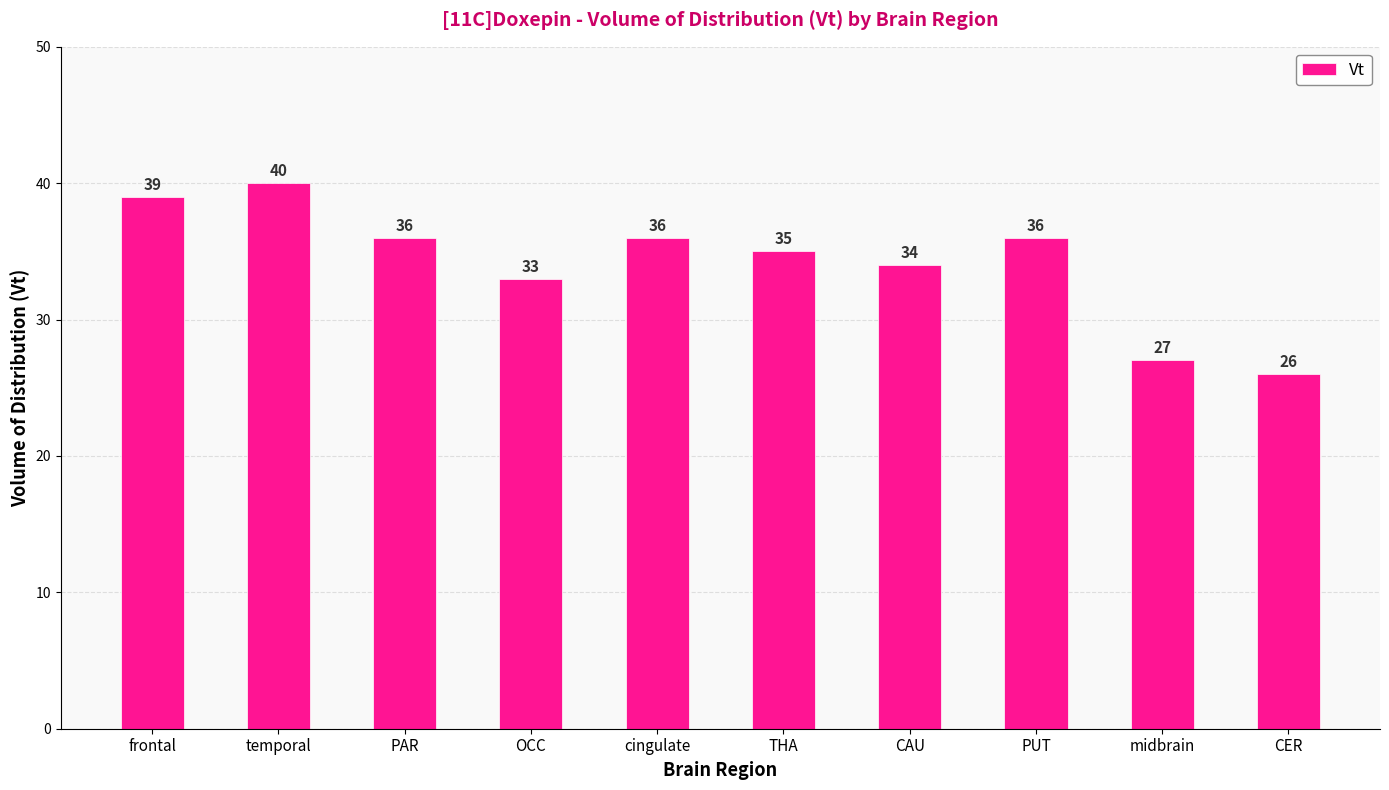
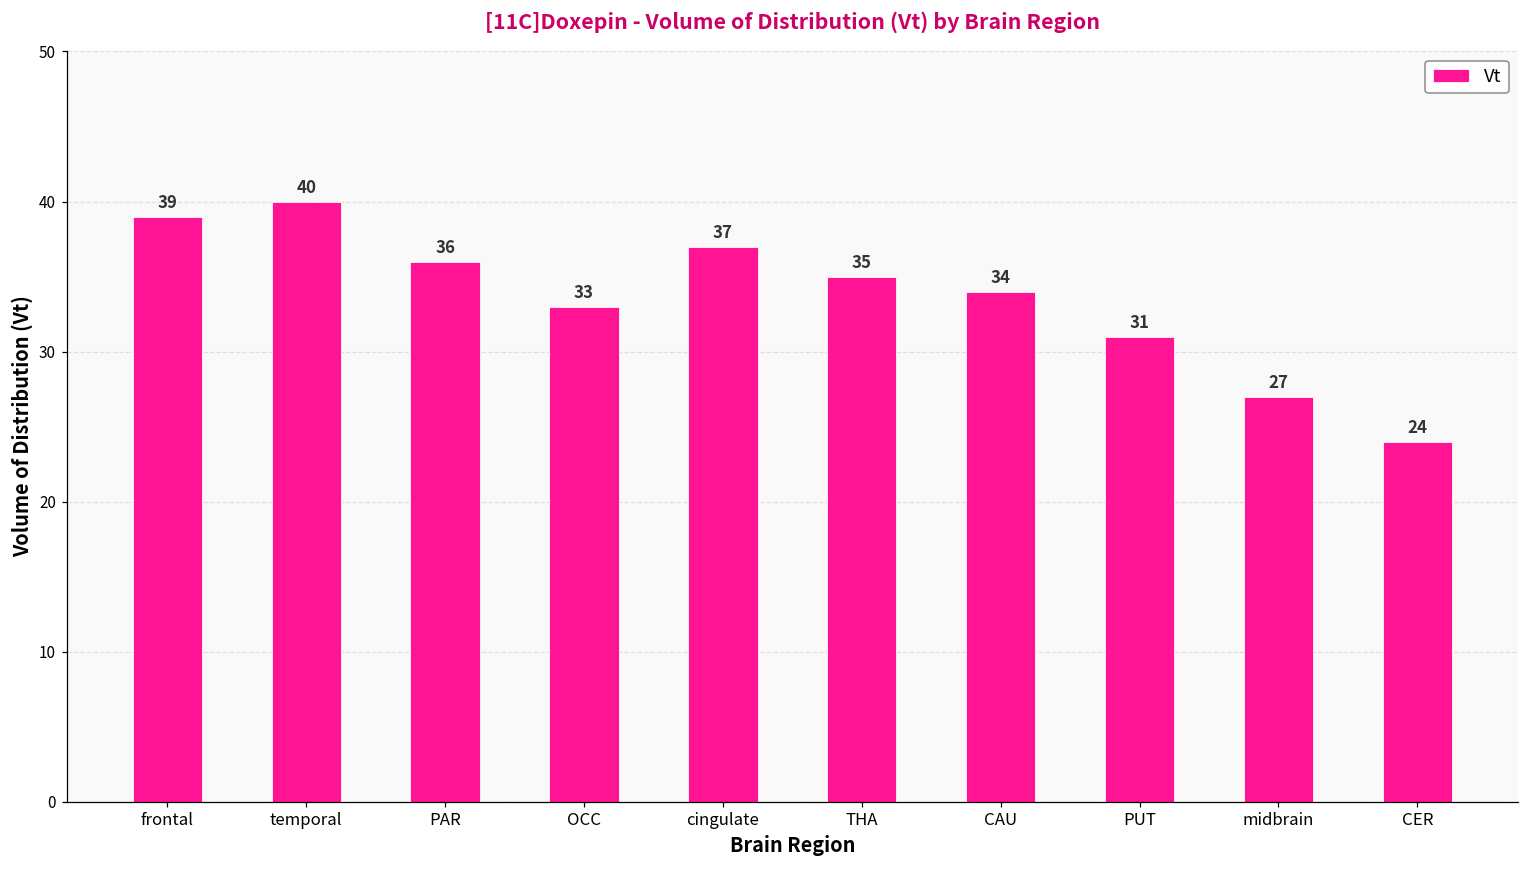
  {
    "frontal": 39,
    "temporal": 40,
    "PAR": 36,
    "OCC": 33,
-   "cingulate": 36,
+   "cingulate": 37,
    "THA": 35,
    "CAU": 34,
-   "PUT": 36,
+   "PUT": 31,
    "midbrain": 27,
-   "CER": 26
+   "CER": 24
  }
